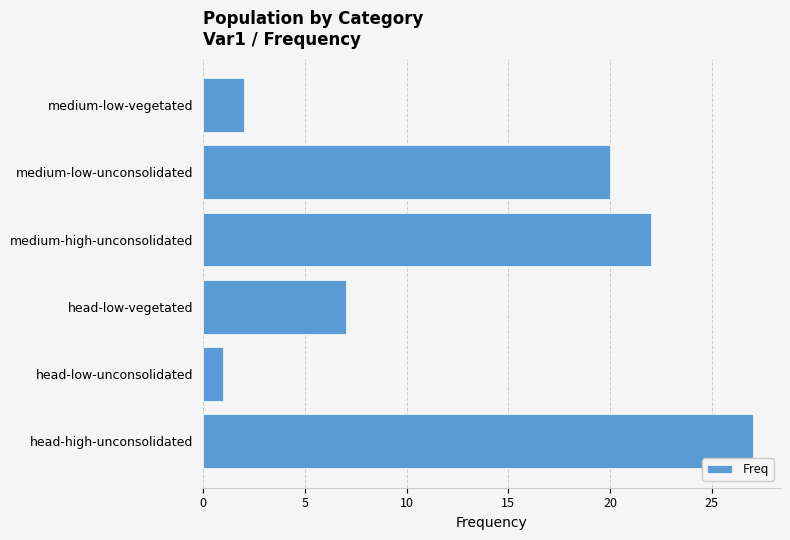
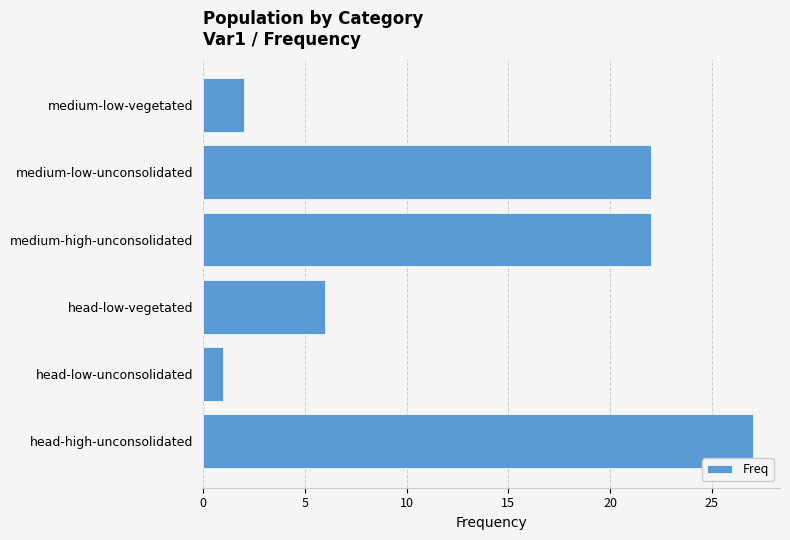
  {
    "medium-low-vegetated": 2,
-   "medium-low-unconsolidated": 20,
+   "medium-low-unconsolidated": 22,
    "medium-high-unconsolidated": 22,
-   "head-low-vegetated": 7,
+   "head-low-vegetated": 6,
    "head-low-unconsolidated": 1,
    "head-high-unconsolidated": 27
  }
